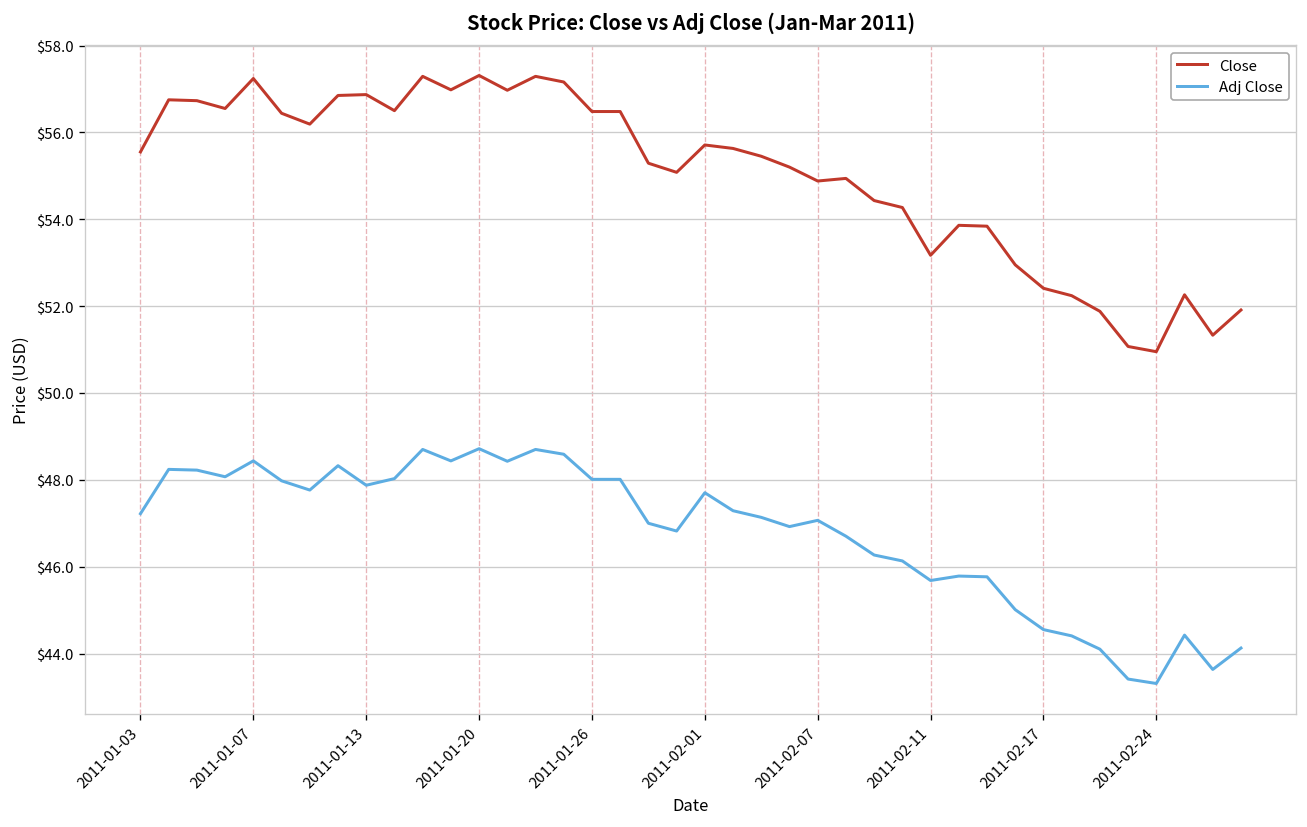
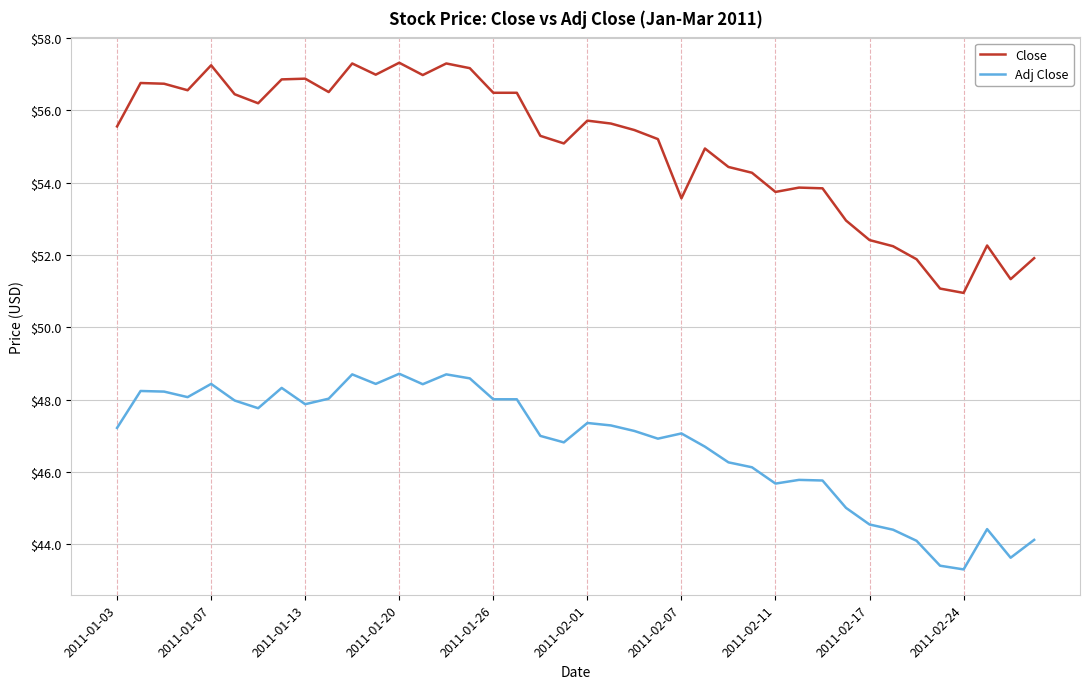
  {
    "Close": {
      "2011-01-03": "$55.5",
      "2011-01-07": "$57.2",
      "2011-01-13": "$56.9",
      "2011-01-20": "$57.3",
      "2011-01-26": "$56.5",
      "2011-02-01": "$55.7",
-     "2011-02-07": "$54.9",
-     "2011-02-11": "$53.2",
+     "2011-02-07": "$53.6",
+     "2011-02-11": "$53.7",
      "2011-02-17": "$52.4",
      "2011-02-24": "$51.0"
    },
    "Adj Close": {
      "2011-01-03": "$47.2",
      "2011-01-07": "$48.4",
      "2011-01-13": "$47.9",
      "2011-01-20": "$48.7",
      "2011-01-26": "$48.0",
-     "2011-02-01": "$47.7",
+     "2011-02-01": "$47.4",
      "2011-02-07": "$47.1",
      "2011-02-11": "$45.7",
      "2011-02-17": "$44.6",
      "2011-02-24": "$43.3"
    }
  }
